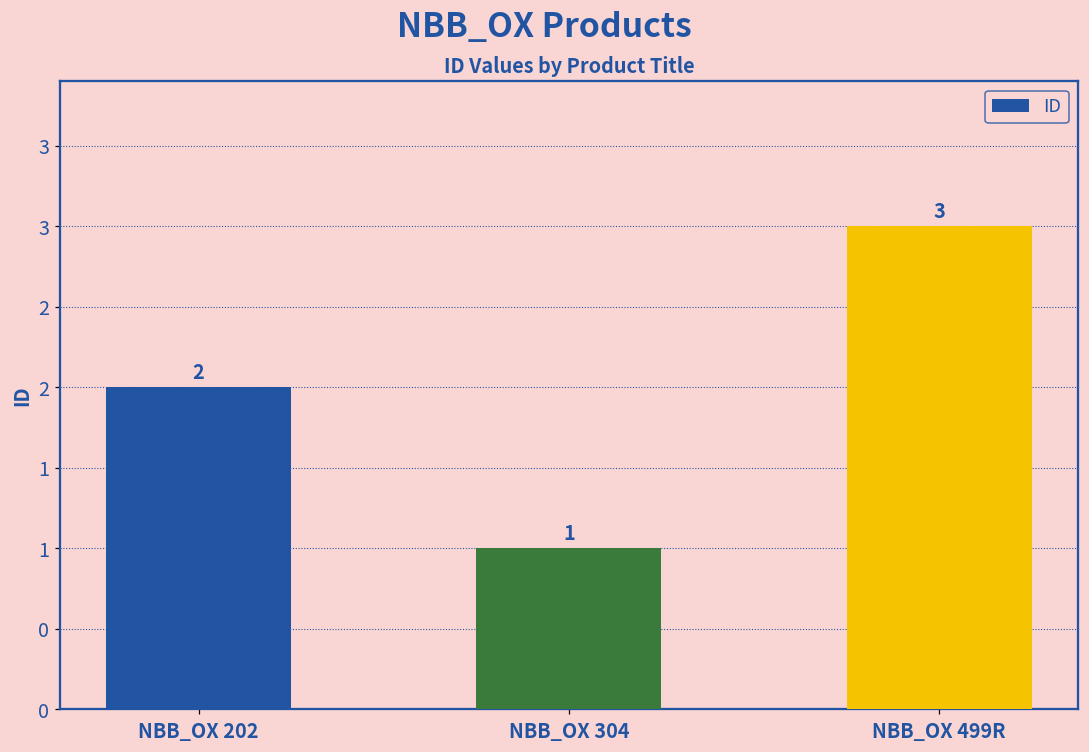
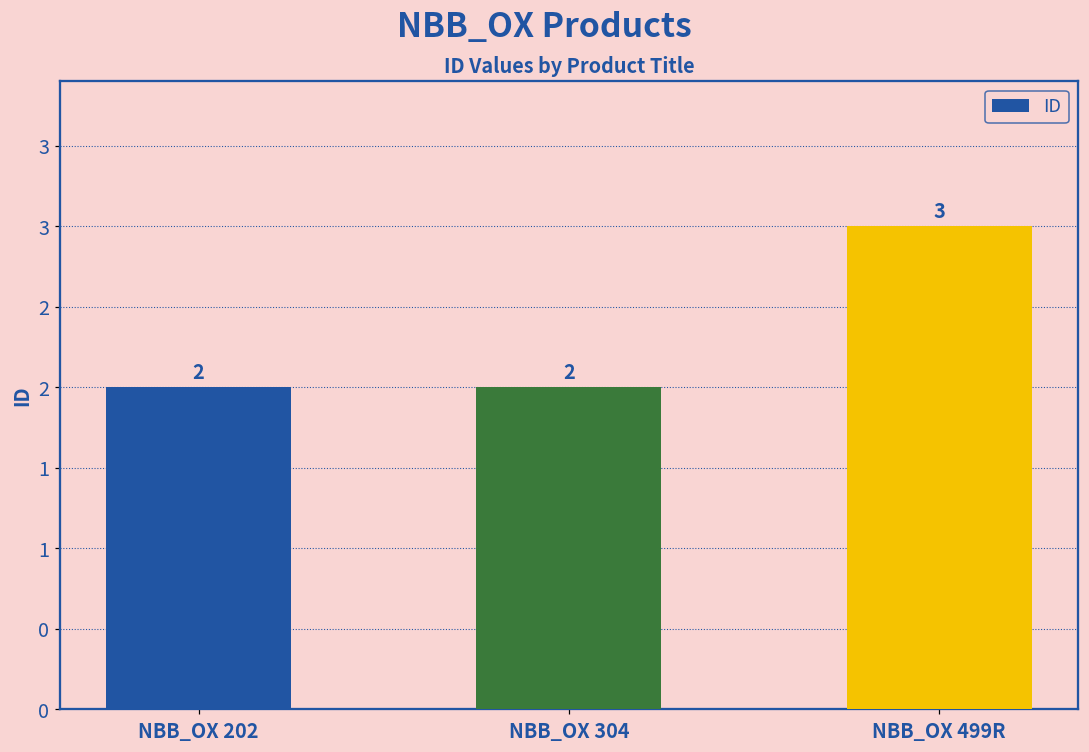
  {
    "NBB_OX 202": 2,
-   "NBB_OX 304": 1,
+   "NBB_OX 304": 2,
    "NBB_OX 499R": 3
  }
